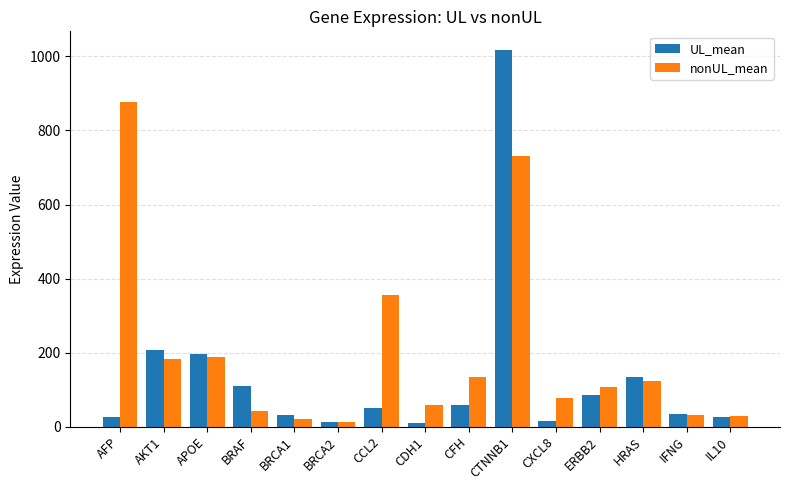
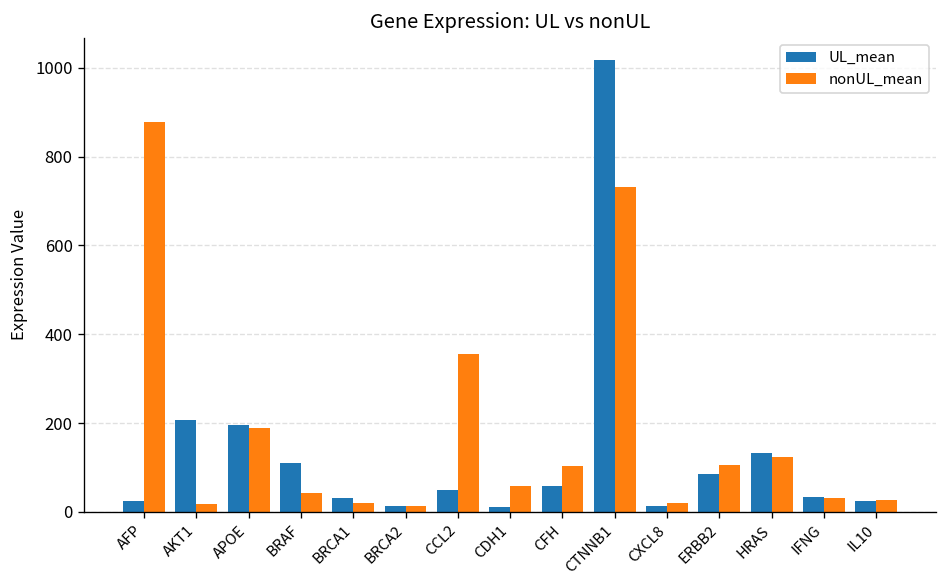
  {
    "UL_mean": {
      "AFP": 30,
      "AKT1": 210,
      "APOE": 200,
      "BRAF": 110,
      "BRCA1": 30,
      "BRCA2": 10,
      "CCL2": 50,
      "CDH1": 10,
      "CFH": 60,
      "CTNNB1": 1020,
      "CXCL8": 10,
      "ERBB2": 80,
      "HRAS": 130,
      "IFNG": 30,
      "IL10": 30
    },
    "nonUL_mean": {
      "AFP": 880,
-     "AKT1": 180,
+     "AKT1": 20,
      "APOE": 190,
      "BRAF": 40,
      "BRCA1": 20,
      "BRCA2": 10,
      "CCL2": 360,
      "CDH1": 60,
-     "CFH": 130,
+     "CFH": 100,
      "CTNNB1": 730,
-     "CXCL8": 80,
+     "CXCL8": 20,
      "ERBB2": 110,
      "HRAS": 120,
      "IFNG": 30,
      "IL10": 30
    }
  }
